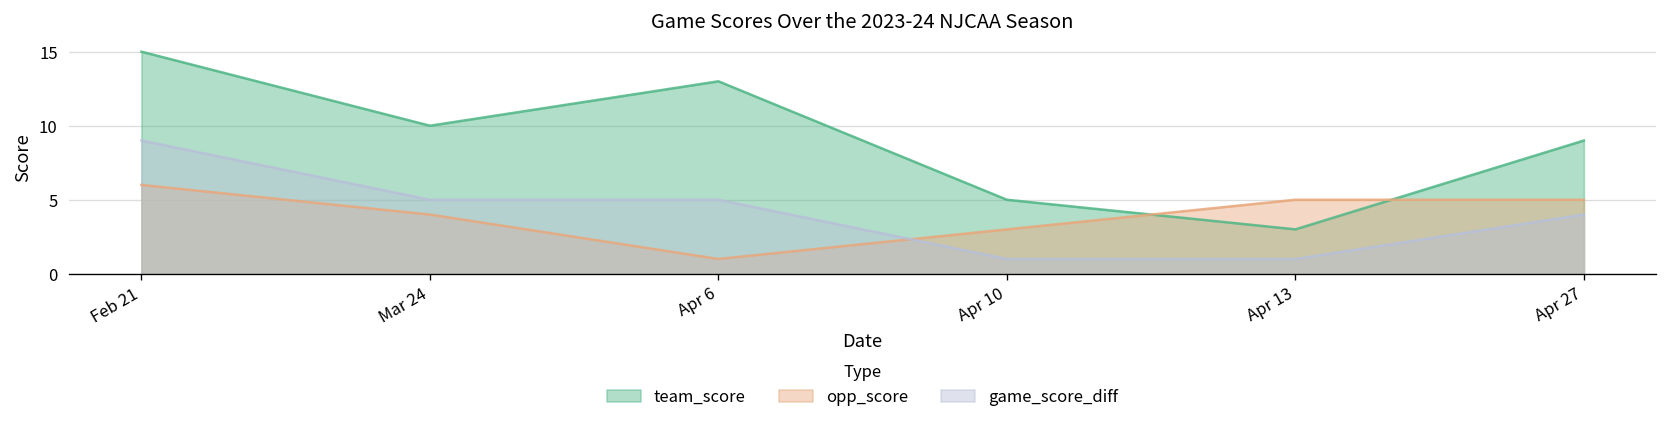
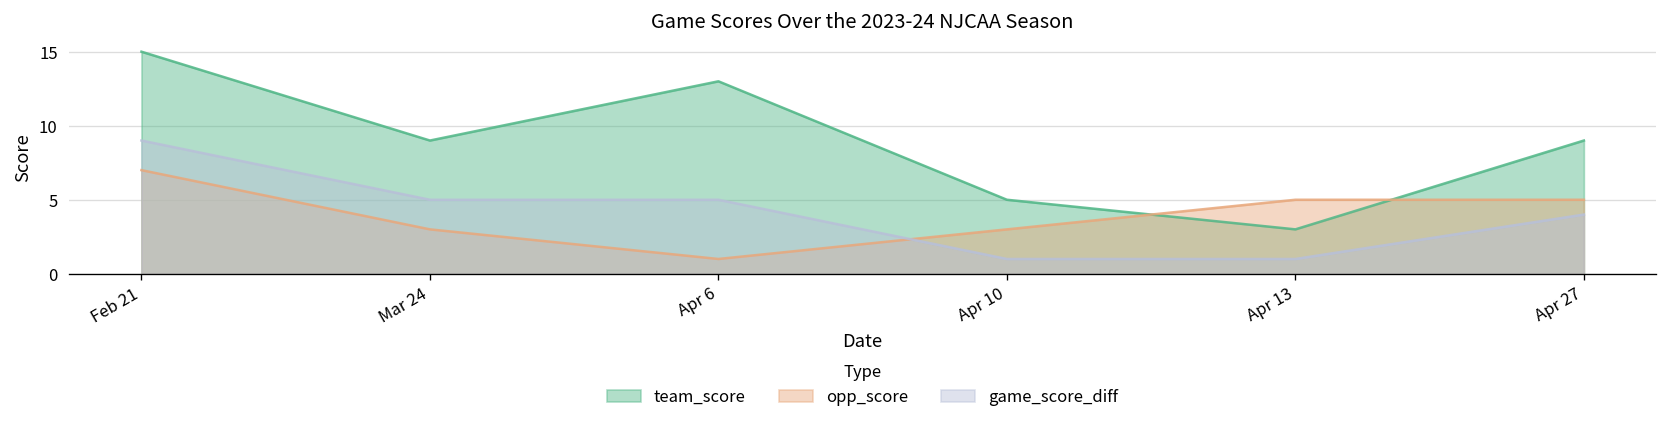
  {
    "team_score": {
      "Feb 21": 15,
-     "Mar 24": 10,
+     "Mar 24": 9,
      "Apr 6": 13,
      "Apr 10": 5,
      "Apr 13": 3,
      "Apr 27": 9
    },
    "opp_score": {
-     "Feb 21": 6,
-     "Mar 24": 4,
+     "Feb 21": 7,
+     "Mar 24": 3,
      "Apr 6": 1,
      "Apr 10": 3,
      "Apr 13": 5,
      "Apr 27": 5
    },
    "game_score_diff": {
      "Feb 21": 9,
      "Mar 24": 5,
      "Apr 6": 5,
      "Apr 10": 1,
      "Apr 13": 1,
      "Apr 27": 4
    }
  }
